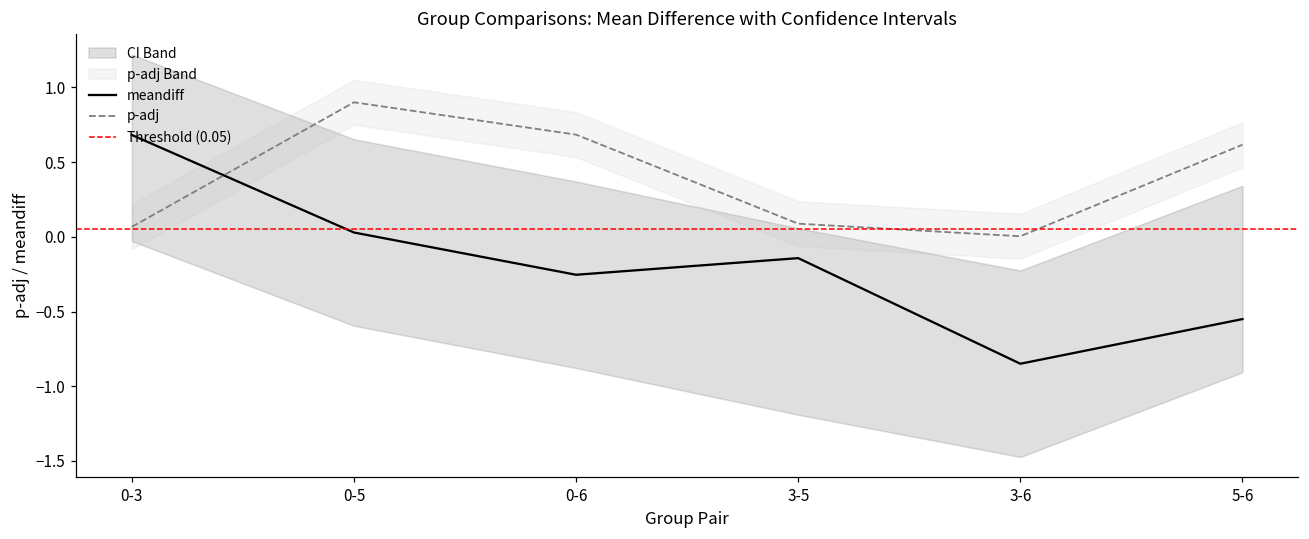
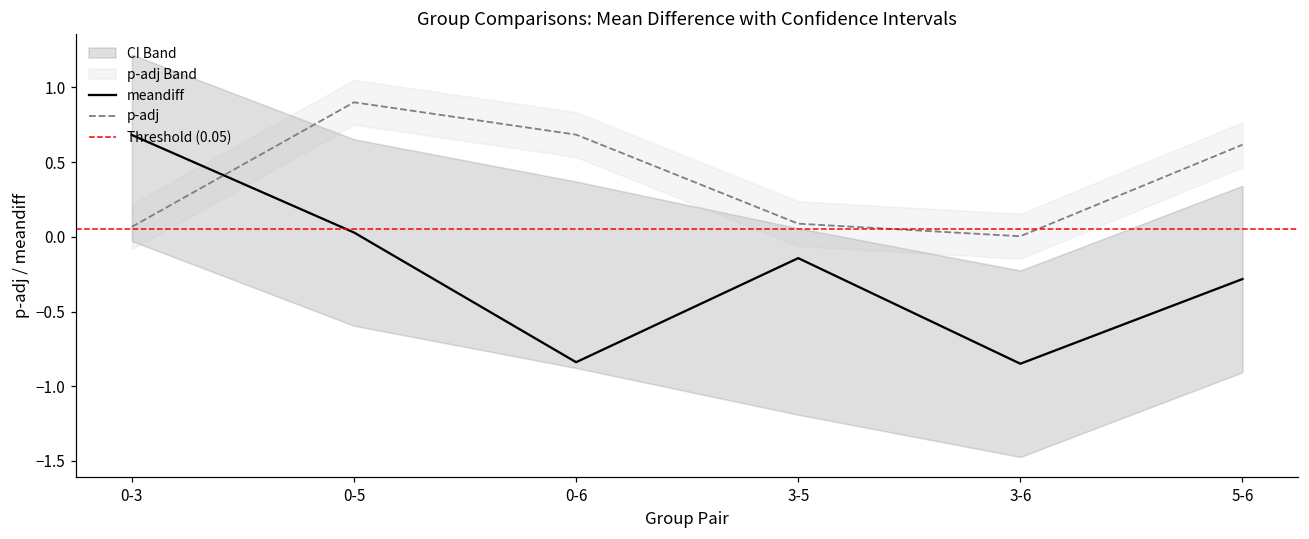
  {
    "meandiff": {
      "0-3": 0.68,
      "0-5": 0.03,
-     "0-6": -0.25,
+     "0-6": -0.84,
      "3-5": -0.14,
      "3-6": -0.85,
-     "5-6": -0.55
+     "5-6": -0.28
    }
  }
